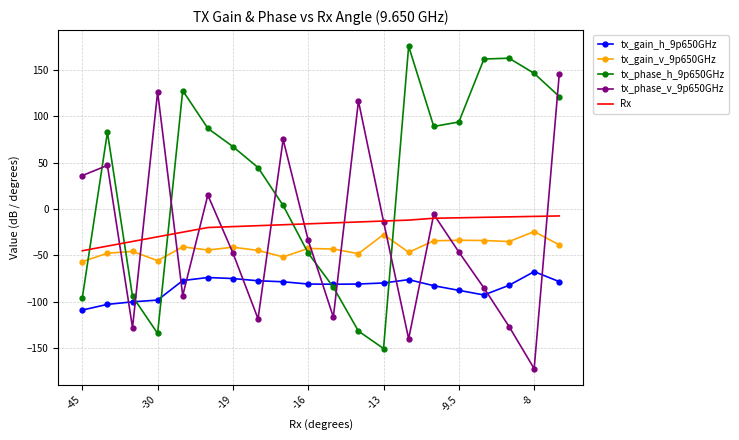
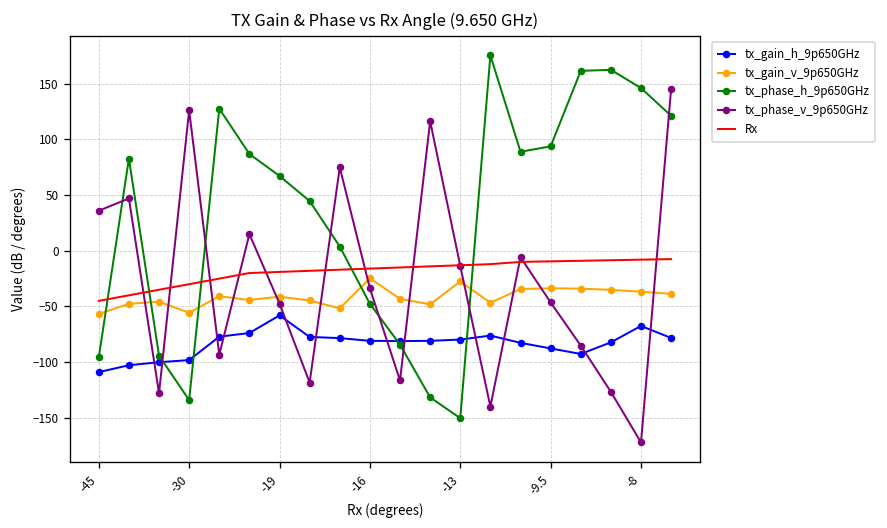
  {
    "tx_gain_h_9p650GHz": {
      "-45": -110,
      "-30": -100,
-     "-19": -70,
+     "-19": -60,
      "-16": -80,
      "-13": -80,
      "-9.5": -90,
      "-8": -70
    },
    "tx_gain_v_9p650GHz": {
      "-45": -60,
      "-30": -60,
      "-19": -40,
-     "-16": -40,
+     "-16": -20,
      "-13": -30,
      "-9.5": -30,
-     "-8": -20
+     "-8": -40
    },
    "tx_phase_h_9p650GHz": {
      "-45": -100,
      "-30": -130,
      "-19": 70,
      "-16": -50,
      "-13": -150,
      "-9.5": 90,
      "-8": 150
    },
    "tx_phase_v_9p650GHz": {
      "-45": 40,
      "-30": 130,
      "-19": -50,
      "-16": -30,
      "-9.5": -50,
      "-8": -170
    },
    "Rx": {
      "-45": -50,
      "-30": -30,
      "-19": -20,
      "-16": -20,
      "-9.5": -10,
      "-8": -10
    }
  }
